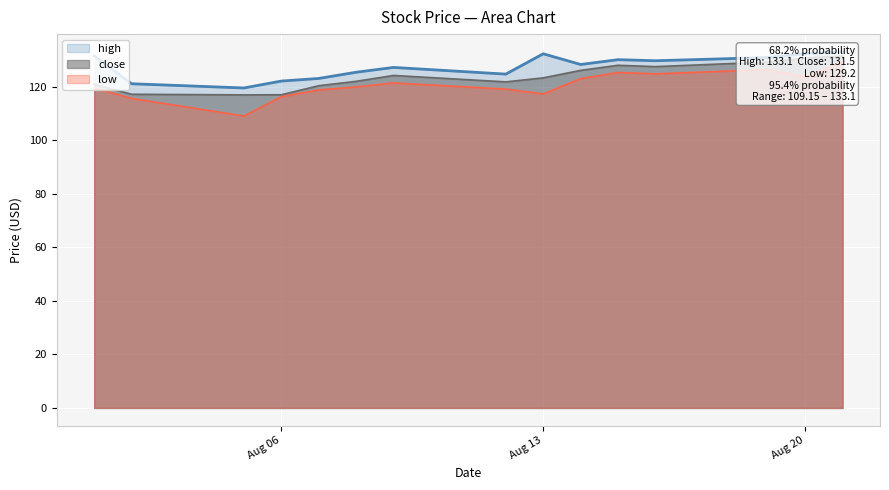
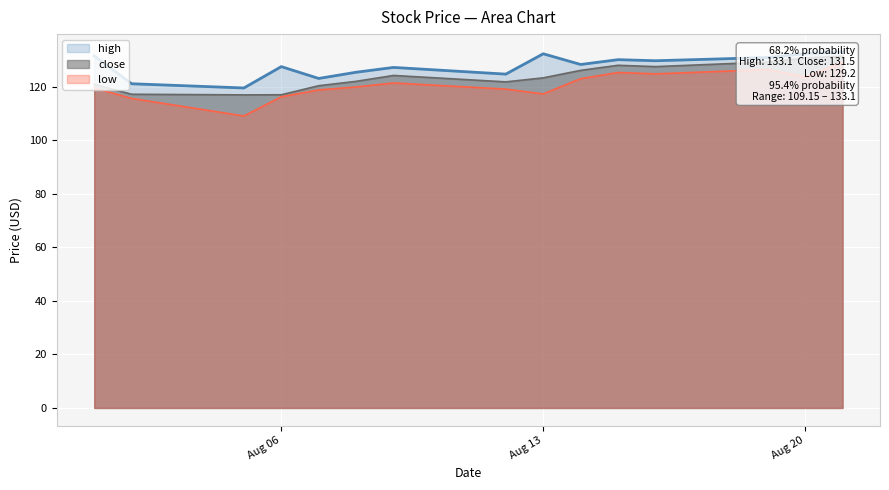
  {
    "high": {
-     "Aug 06": 122,
+     "Aug 06": 128,
      "Aug 13": 132
    },
    "close": {
      "Aug 13": 123
    },
    "low": {
      "Aug 13": 117
    }
  }
